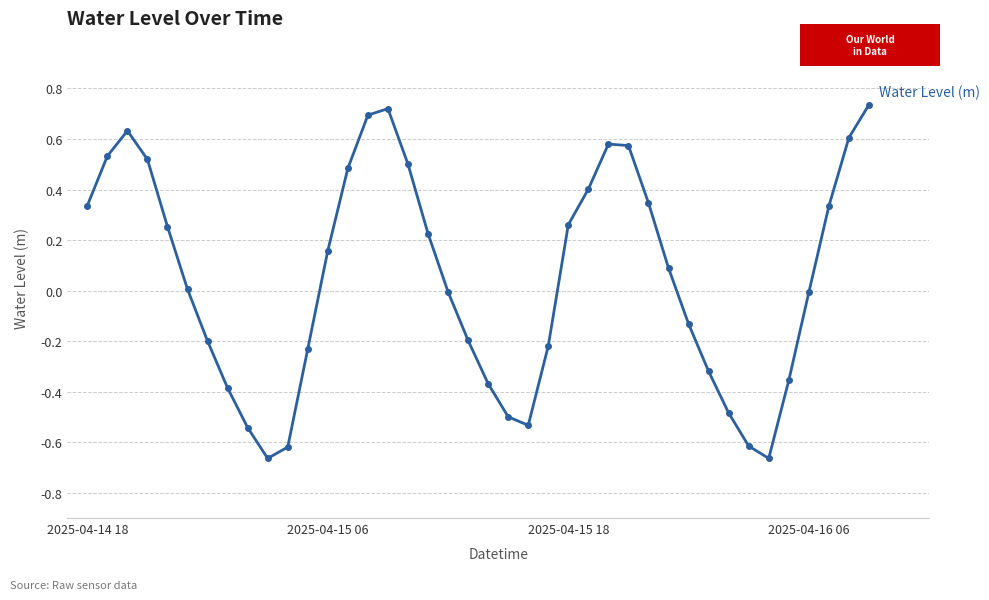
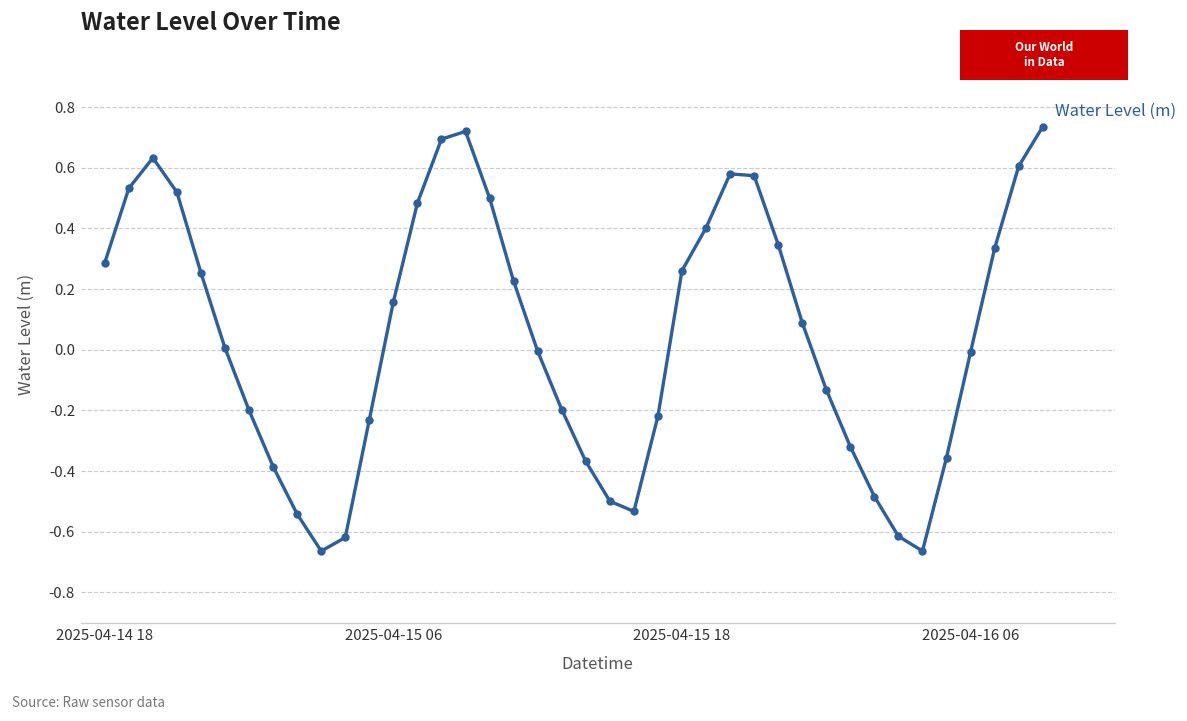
  {
-   "2025-04-14 18": 0.34,
+   "2025-04-14 18": 0.29,
    "2025-04-15 06": 0.16,
    "2025-04-15 18": 0.26,
    "2025-04-16 06": -0.01
  }
